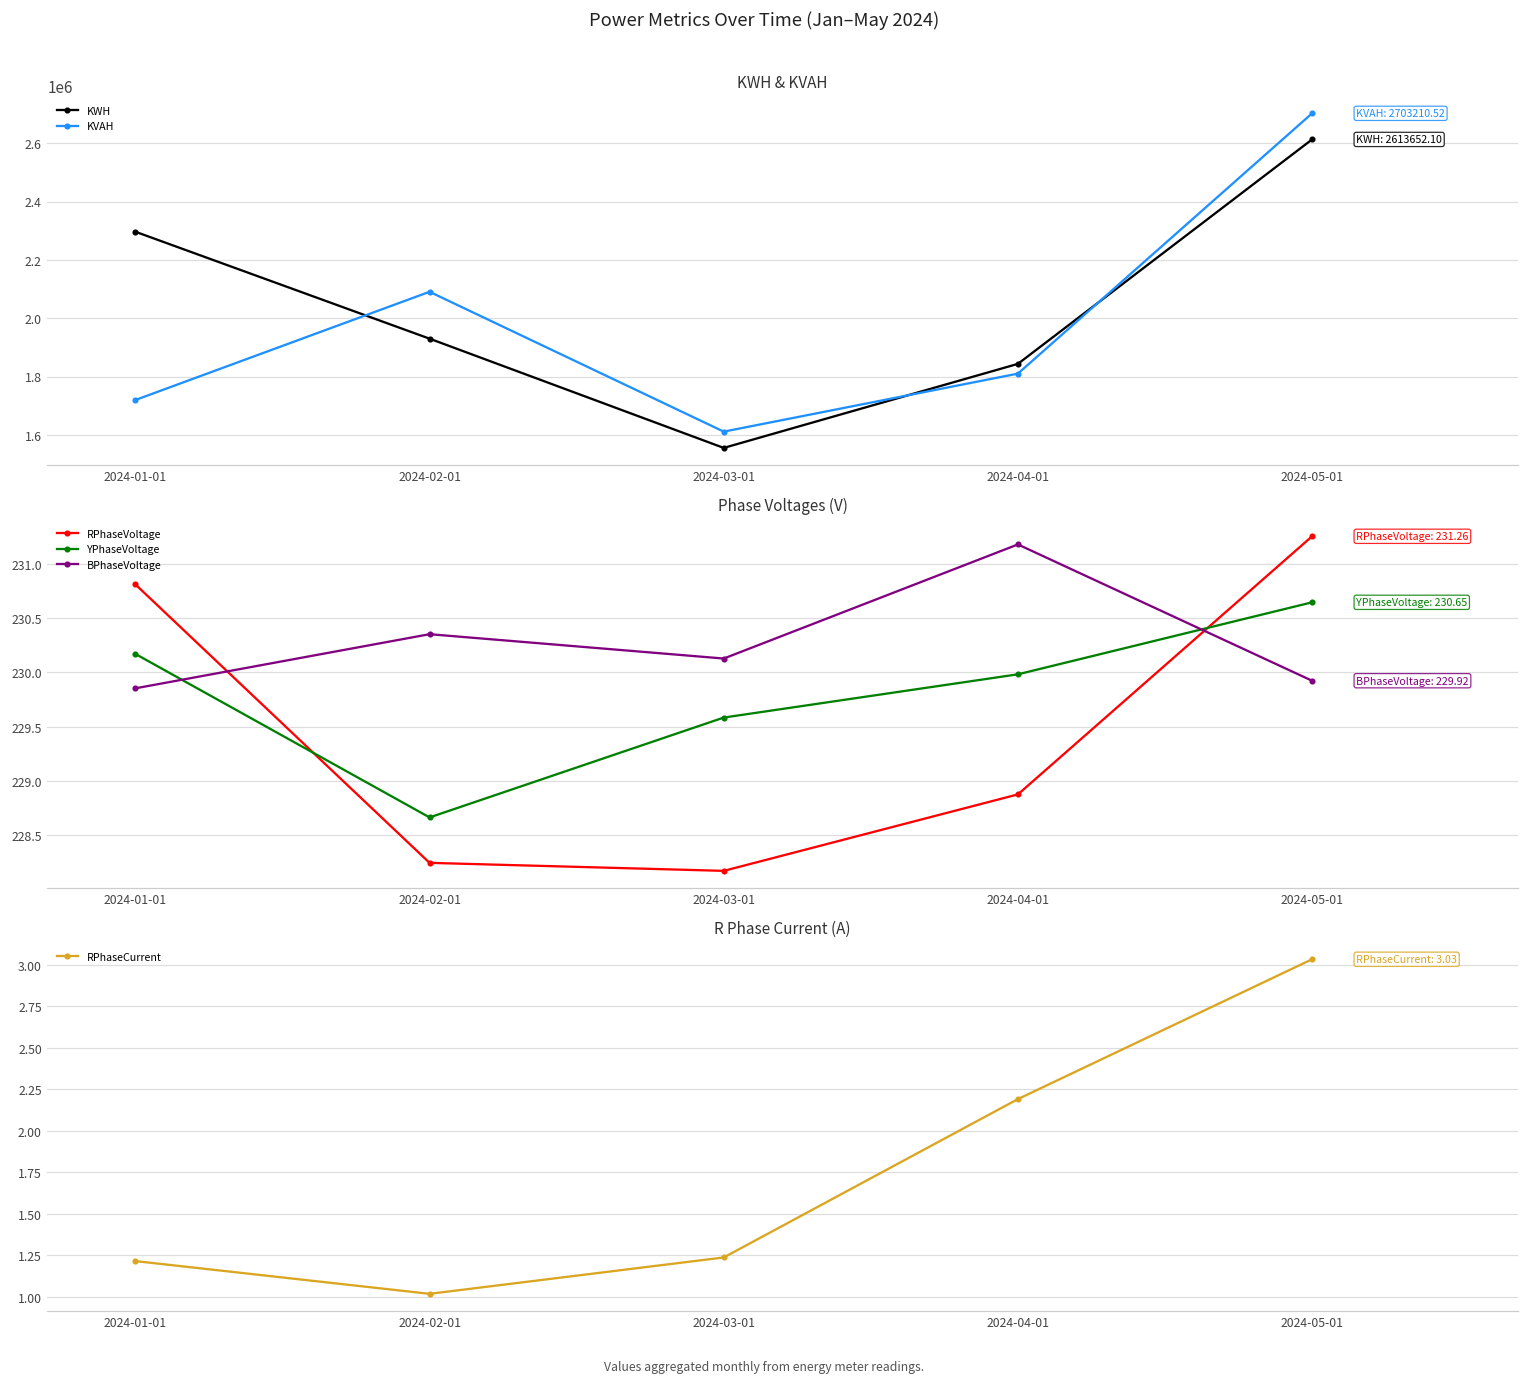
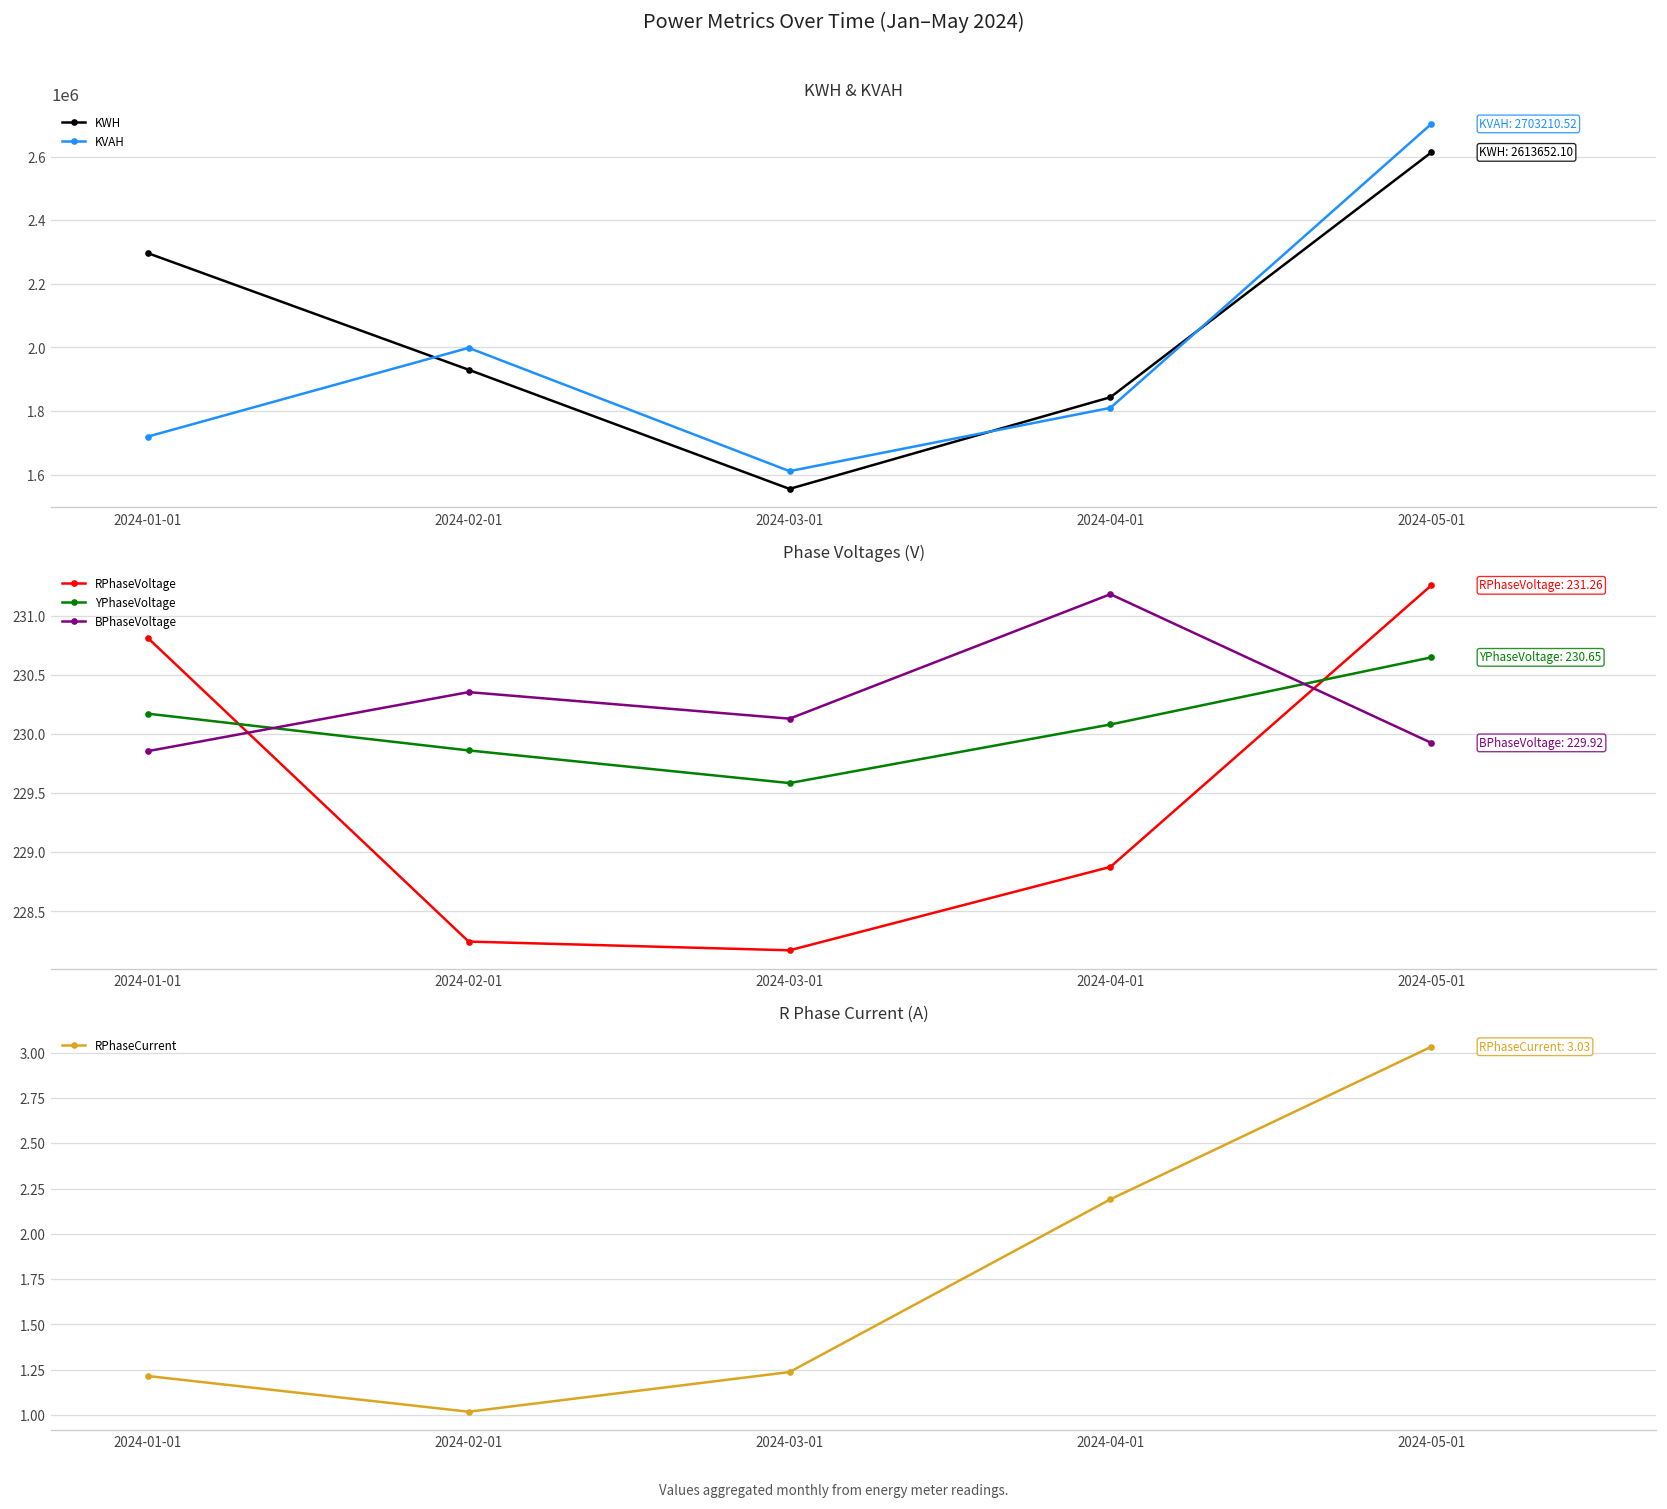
  {
    "KWH & KVAH": {
      "KWH": {
        "2024-01-01": 2300000,
        "2024-02-01": 1930000,
        "2024-03-01": 1550000,
        "2024-04-01": 1840000,
        "2024-05-01": 2610000
      },
      "KVAH": {
        "2024-01-01": 1720000,
-       "2024-02-01": 2090000,
+       "2024-02-01": 2000000,
        "2024-03-01": 1610000,
        "2024-04-01": 1810000,
        "2024-05-01": 2700000
      }
    },
    "Phase Voltages (V)": {
      "RPhaseVoltage": {
        "2024-01-01": 230.8,
        "2024-02-01": 228.2,
        "2024-03-01": 228.2,
        "2024-04-01": 228.9,
        "2024-05-01": 231.3
      },
      "YPhaseVoltage": {
        "2024-01-01": 230.2,
-       "2024-02-01": 228.7,
+       "2024-02-01": 229.9,
        "2024-03-01": 229.6,
-       "2024-04-01": 230.0,
+       "2024-04-01": 230.1,
        "2024-05-01": 230.6
      },
      "BPhaseVoltage": {
        "2024-01-01": 229.9,
        "2024-02-01": 230.4,
        "2024-03-01": 230.1,
        "2024-04-01": 231.2,
        "2024-05-01": 229.9
      }
    },
    "R Phase Current (A)": {
      "2024-01-01": 1.22,
      "2024-02-01": 1.02,
      "2024-03-01": 1.24,
      "2024-04-01": 2.19,
      "2024-05-01": 3.03
    }
  }
